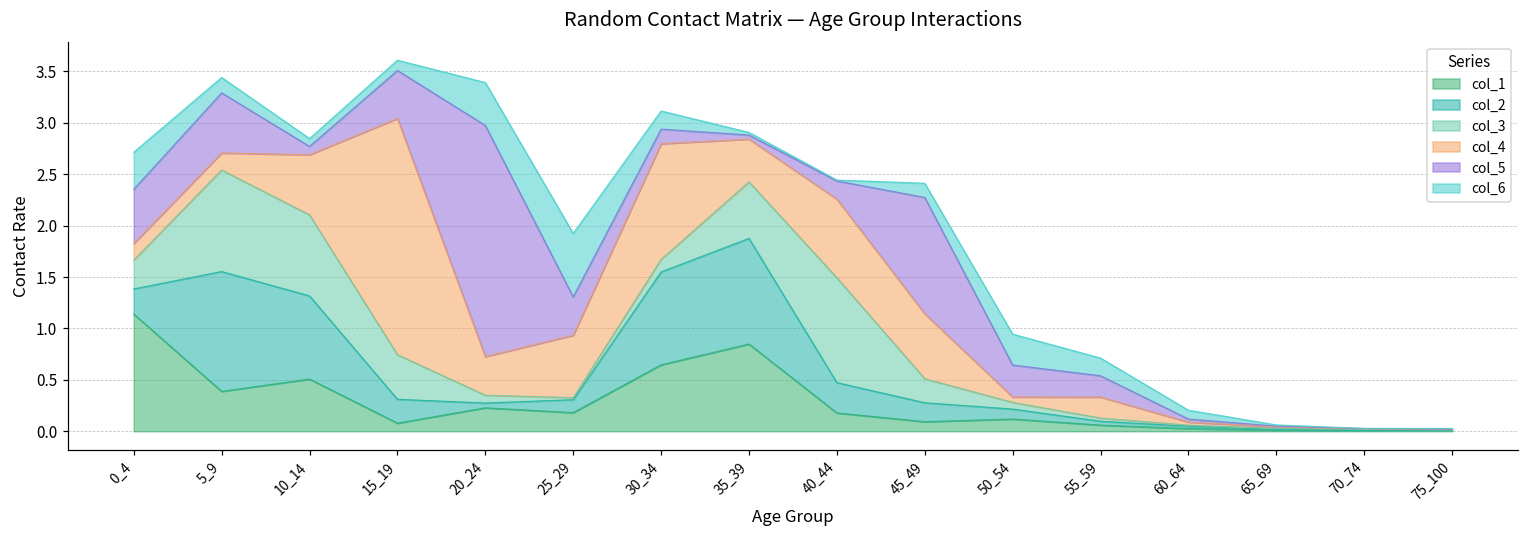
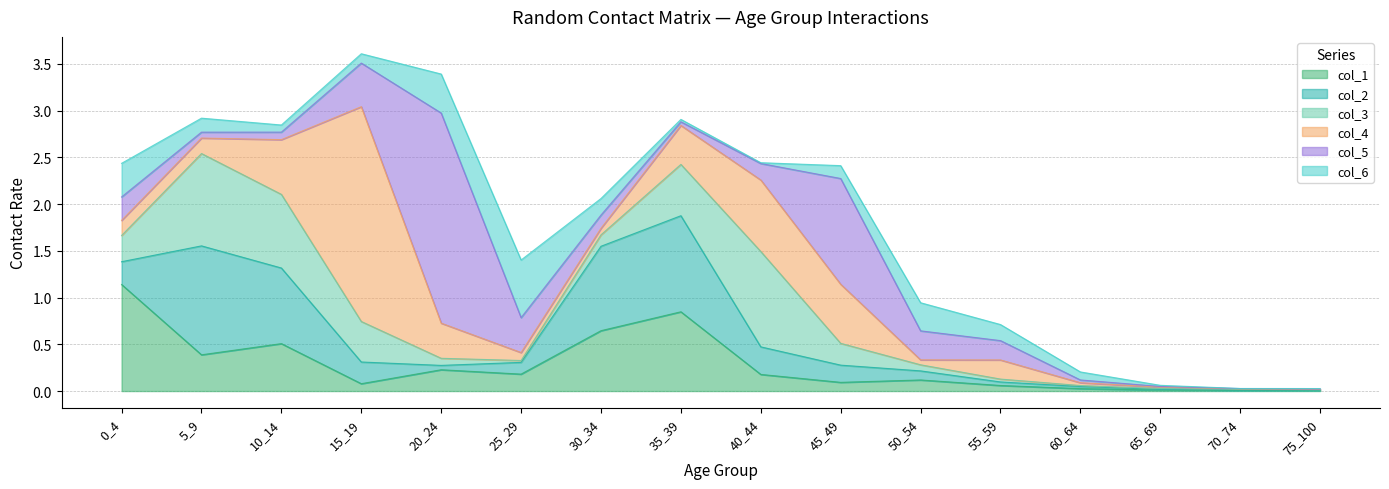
  {
    "col_4": {
      "0_4": 0.2,
      "5_9": 0.2,
      "10_14": 0.6,
      "15_19": 2.3,
      "20_24": 0.4,
-     "25_29": 0.6,
-     "30_34": 1.1,
+     "25_29": 0.1,
+     "30_34": 0.1,
      "35_39": 0.4,
      "40_44": 0.8,
      "45_49": 0.6,
      "50_54": 0.1,
      "55_59": 0.2,
      "60_64": 0.0
    },
    "col_5": {
-     "0_4": 0.5,
-     "5_9": 0.6,
+     "0_4": 0.3,
+     "5_9": 0.1,
      "10_14": 0.1,
      "15_19": 0.5,
      "20_24": 2.2,
      "25_29": 0.4,
      "30_34": 0.1,
      "45_49": 1.1,
      "50_54": 0.3,
      "55_59": 0.2,
      "60_64": 0.0
    }
  }
